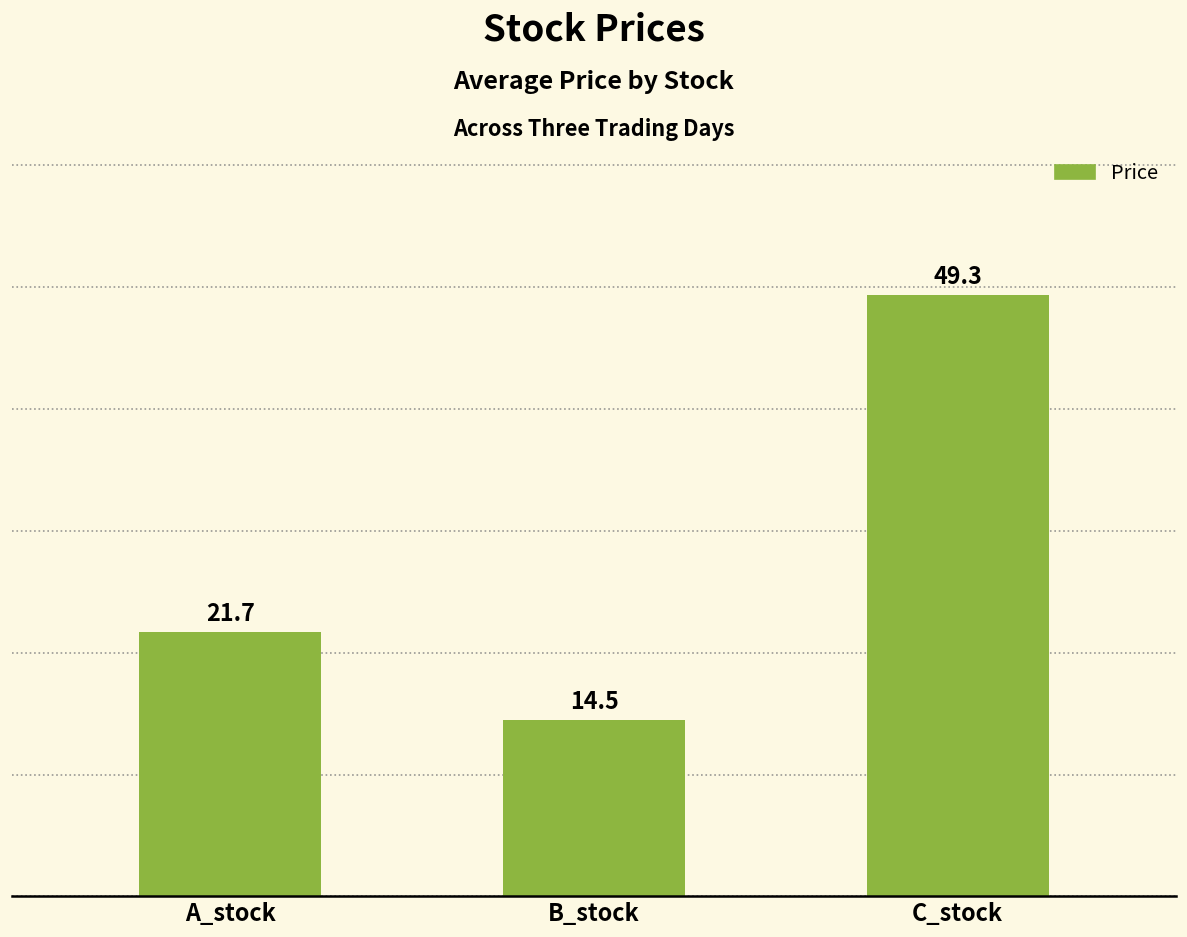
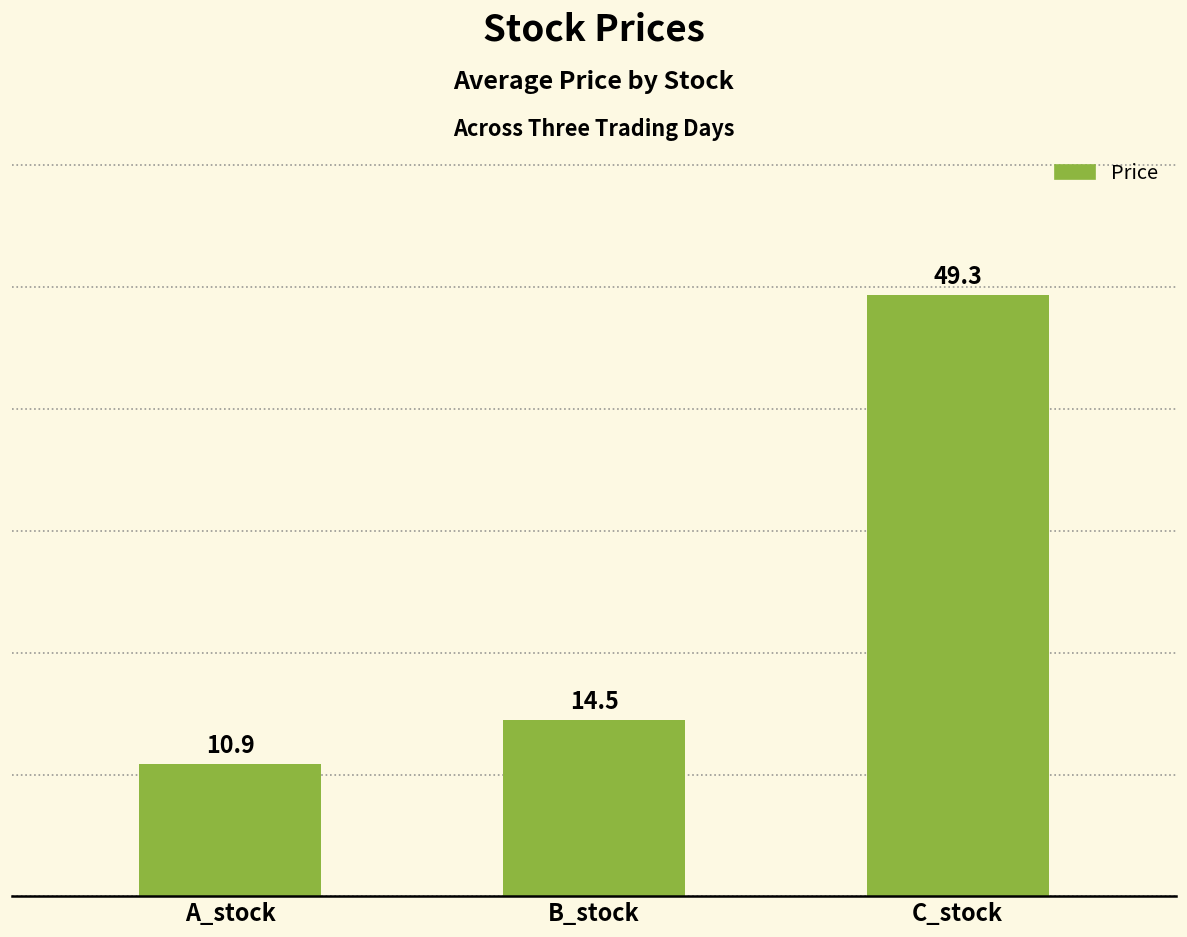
  {
-   "A_stock": 21.7,
+   "A_stock": 10.9,
    "B_stock": 14.5,
    "C_stock": 49.3
  }
